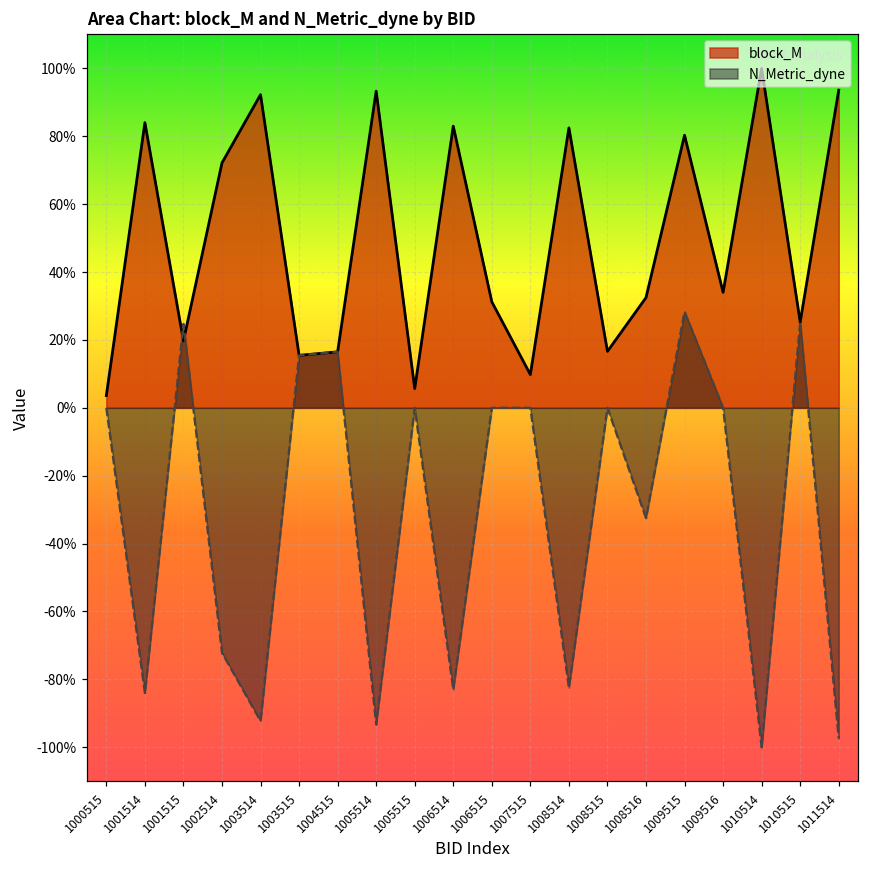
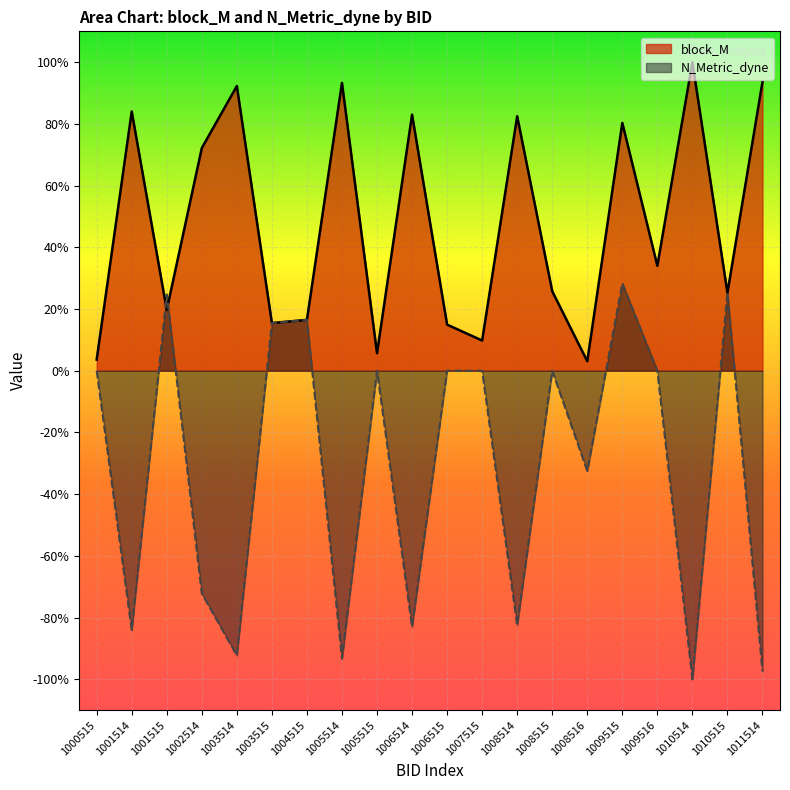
  {
    "block_M": {
      "1000515": "4%",
      "1001514": "84%",
      "1001515": "20%",
      "1002514": "72%",
      "1003514": "92%",
      "1005514": "93%",
      "1005515": "6%",
      "1006514": "83%",
-     "1006515": "31%",
+     "1006515": "15%",
      "1007515": "10%",
      "1008514": "82%",
-     "1008515": "17%",
-     "1008516": "32%",
+     "1008515": "26%",
+     "1008516": "3%",
      "1009515": "80%",
      "1009516": "34%",
      "1011514": "94%"
    }
  }
